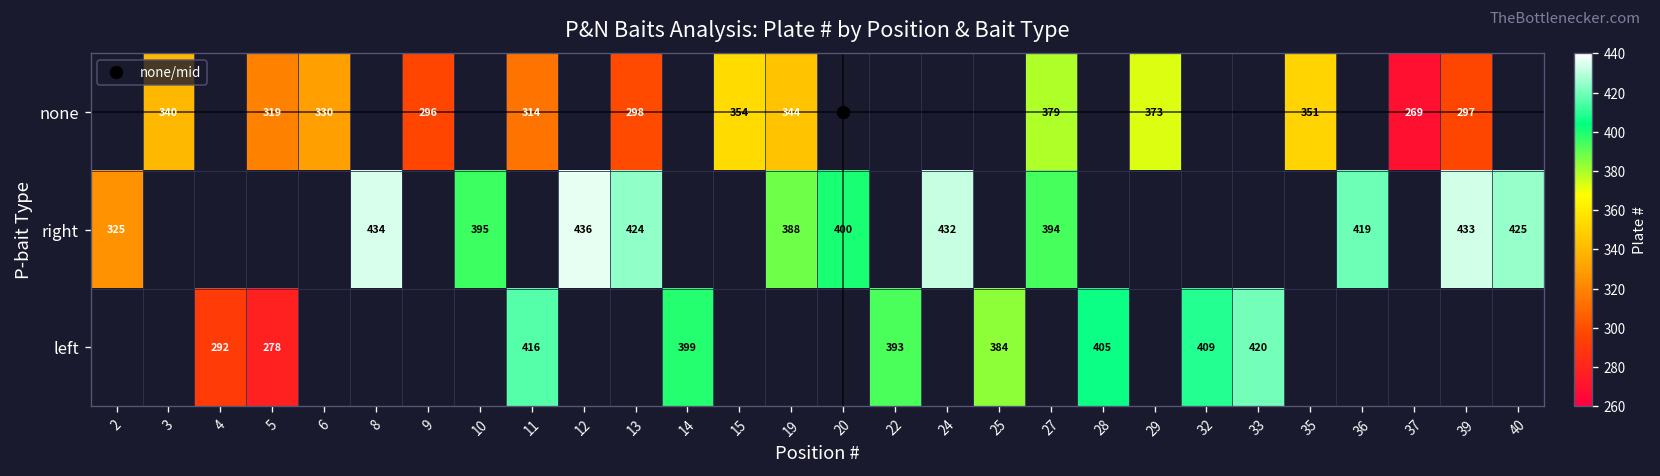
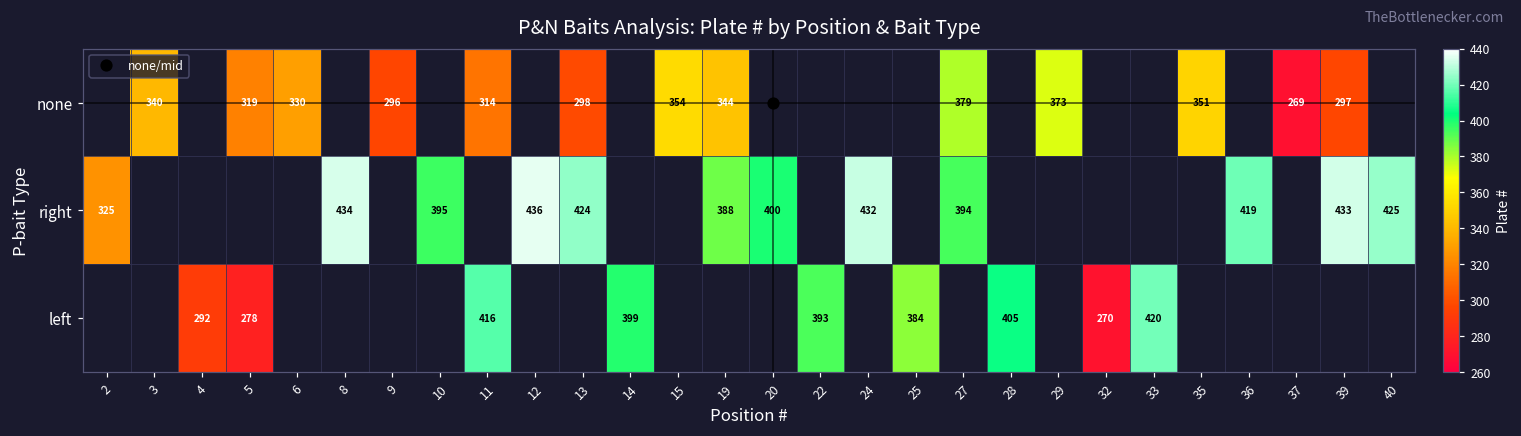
  {
    "none": {
      "3": 340,
      "5": 319,
      "6": 330,
      "9": 296,
      "11": 314,
      "13": 298,
      "15": 354,
      "19": 344,
      "27": 379,
      "29": 373,
      "35": 351,
      "37": 269,
      "39": 297
    },
    "right": {
      "2": 325,
      "8": 434,
      "10": 395,
      "12": 436,
      "13": 424,
      "19": 388,
      "20": 400,
      "24": 432,
      "27": 394,
      "36": 419,
      "39": 433,
      "40": 425
    },
    "left": {
      "4": 292,
      "5": 278,
      "11": 416,
      "14": 399,
      "22": 393,
      "25": 384,
      "28": 405,
-     "32": 409,
+     "32": 270,
      "33": 420
    }
  }
